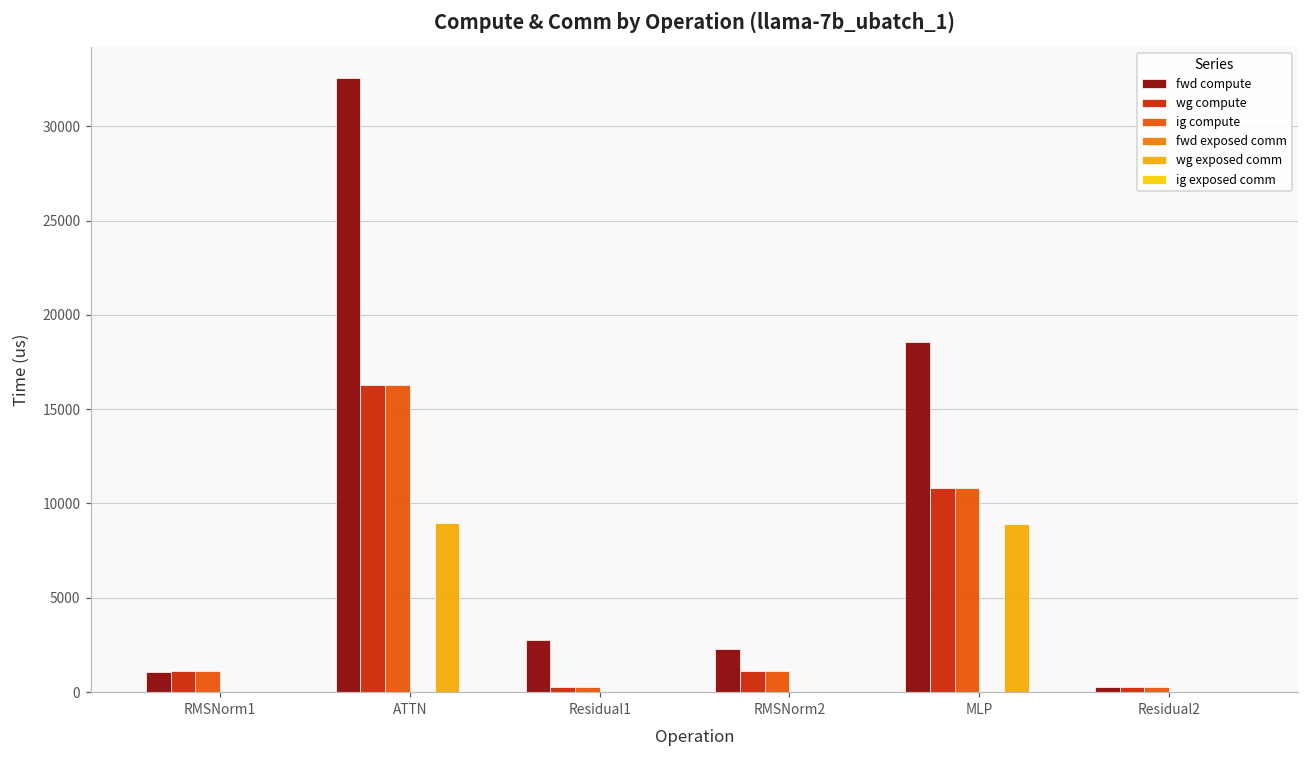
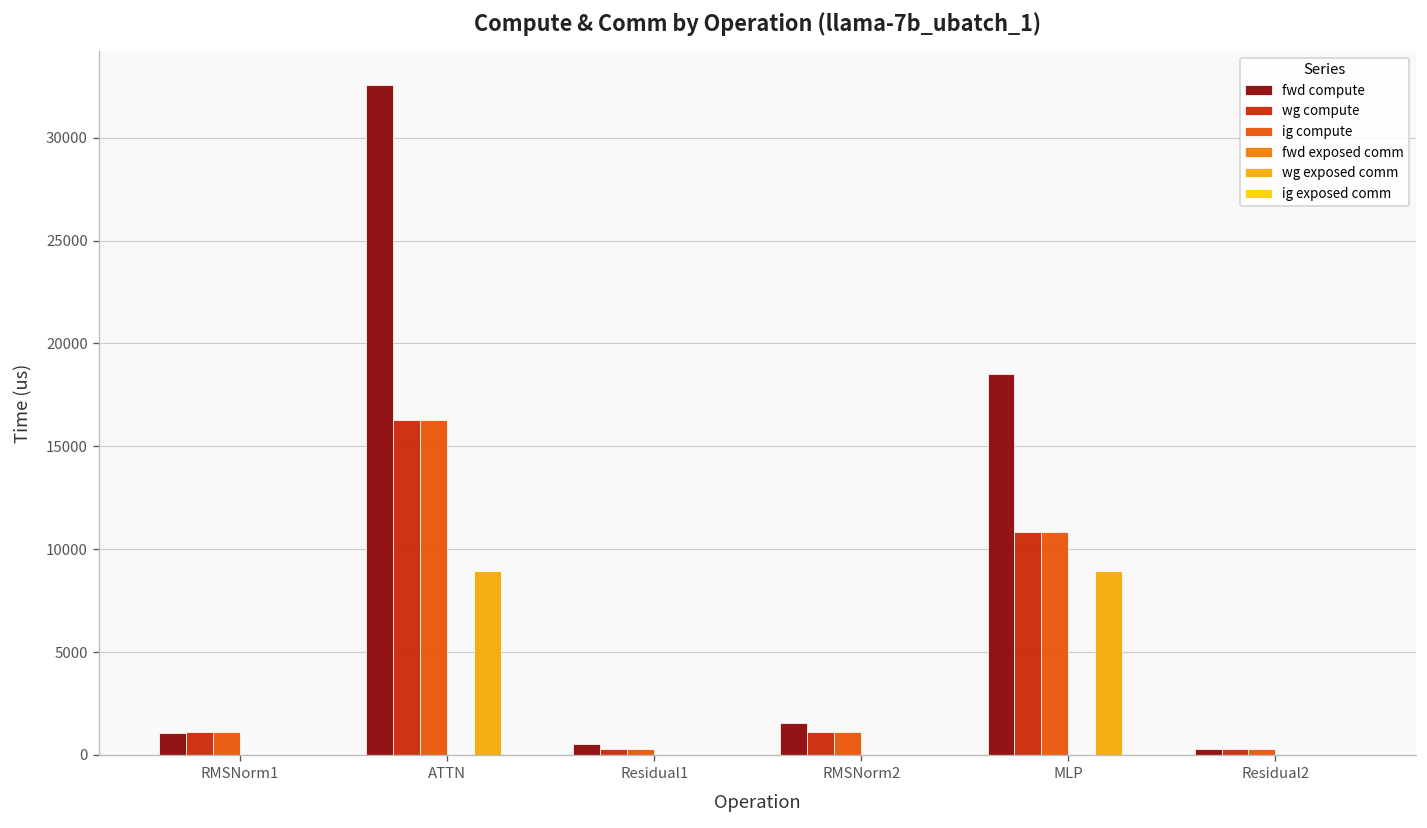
  {
    "fwd compute": {
      "RMSNorm1": 1100,
      "ATTN": 32600,
-     "Residual1": 2800,
-     "RMSNorm2": 2300,
+     "Residual1": 500,
+     "RMSNorm2": 1600,
      "MLP": 18500,
      "Residual2": 300
    }
  }
